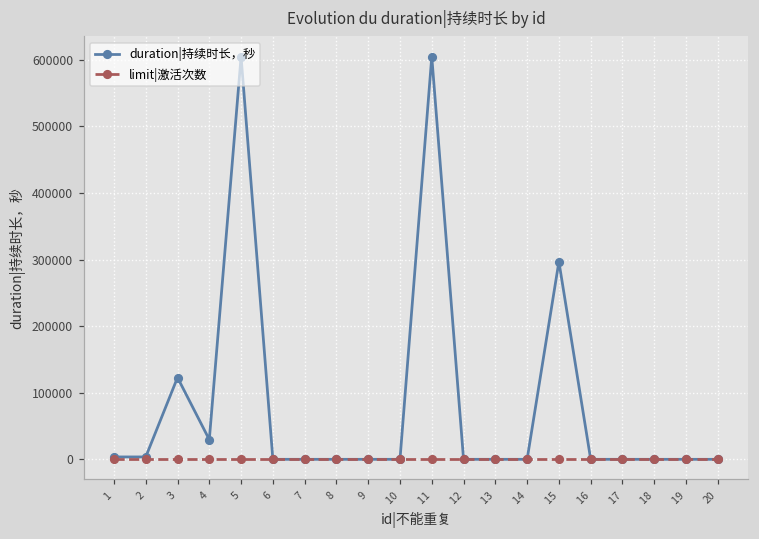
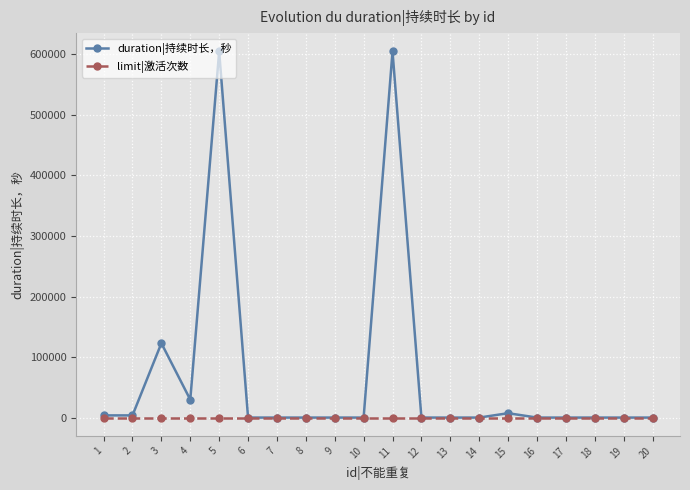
  {
    "duration|持续时长，秒": {
      "3": 120000,
      "4": 30000,
      "11": 600000,
-     "15": 300000
+     "15": 10000
    },
    "limit|激活次数": {
      "3": 0,
      "4": 0,
      "5": 0,
      "11": 0,
      "15": 0
    }
  }
